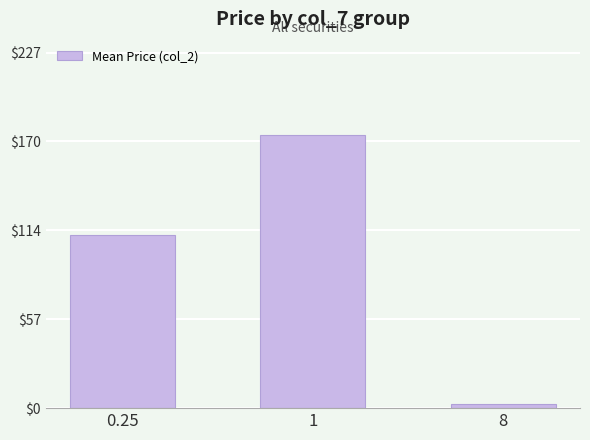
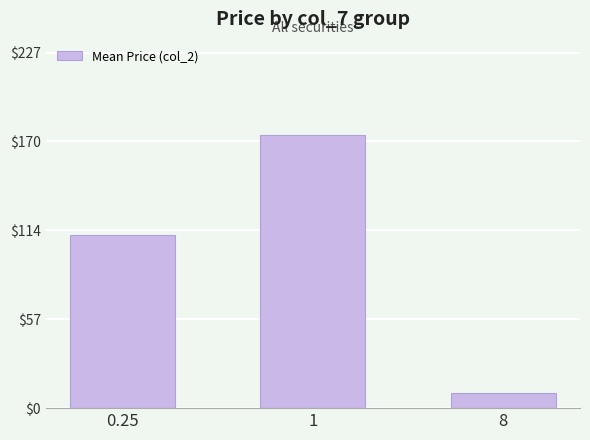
  {
    "0.25": "$110",
    "1": "$175",
-   "8": "$3"
+   "8": "$10"
  }
